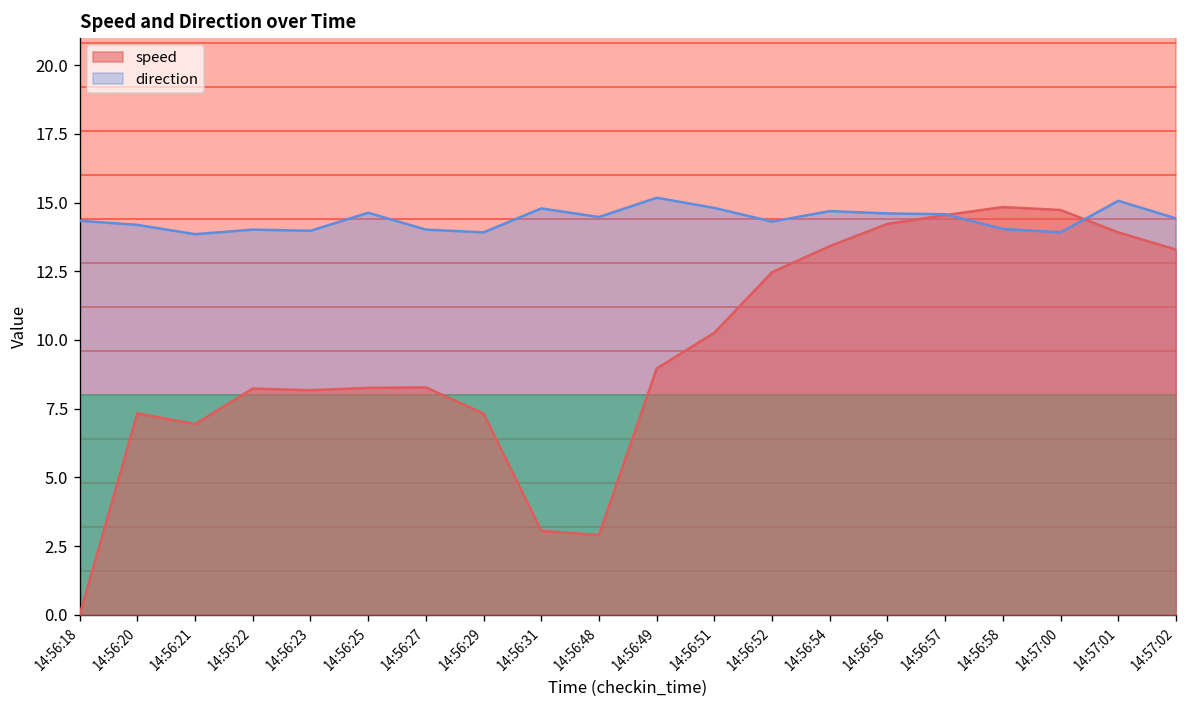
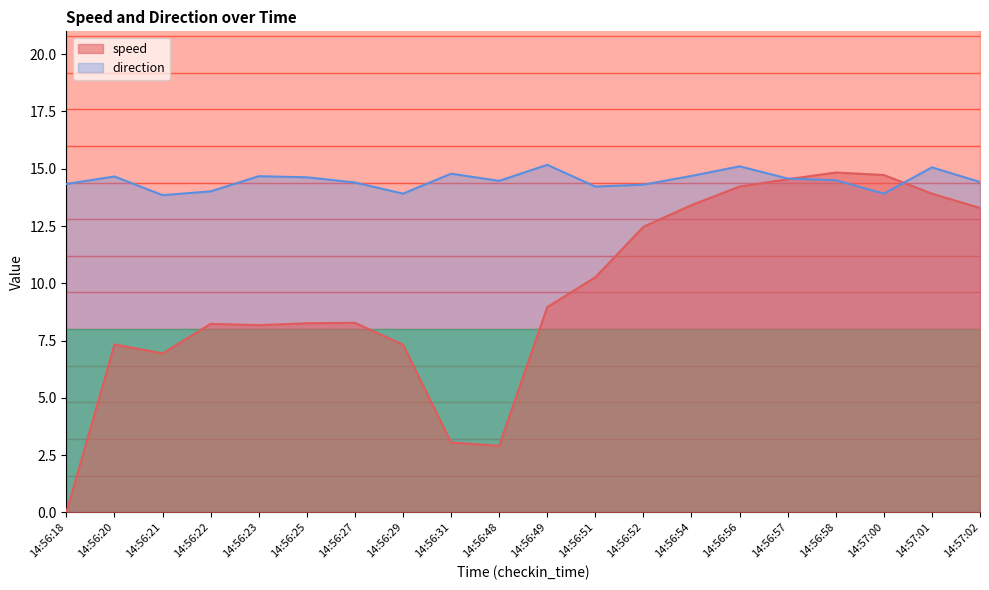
  {
    "direction": {
-     "14:56:20": 14.2,
+     "14:56:20": 14.7,
      "14:56:21": 13.8,
      "14:56:22": 14.0,
-     "14:56:23": 14.0,
+     "14:56:23": 14.7,
      "14:56:25": 14.6,
-     "14:56:27": 14.0,
+     "14:56:27": 14.4,
      "14:56:29": 13.9,
      "14:56:31": 14.8,
      "14:56:48": 14.5,
      "14:56:49": 15.2,
-     "14:56:51": 14.8,
+     "14:56:51": 14.2,
      "14:56:52": 14.3,
      "14:56:54": 14.7,
-     "14:56:56": 14.6,
-     "14:56:58": 14.0,
+     "14:56:56": 15.1,
+     "14:56:58": 14.5,
      "14:57:00": 13.9,
      "14:57:01": 15.1
    }
  }
